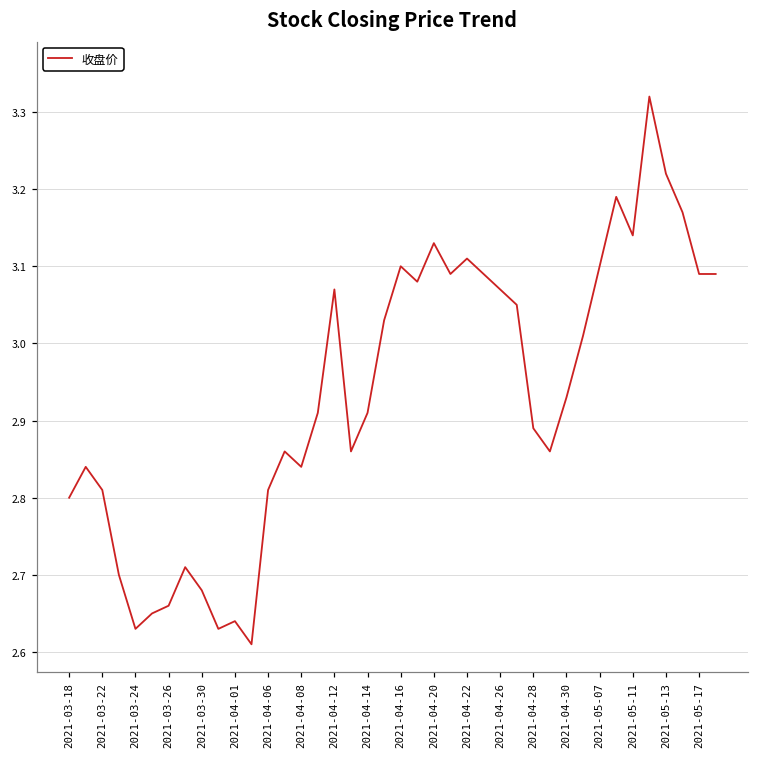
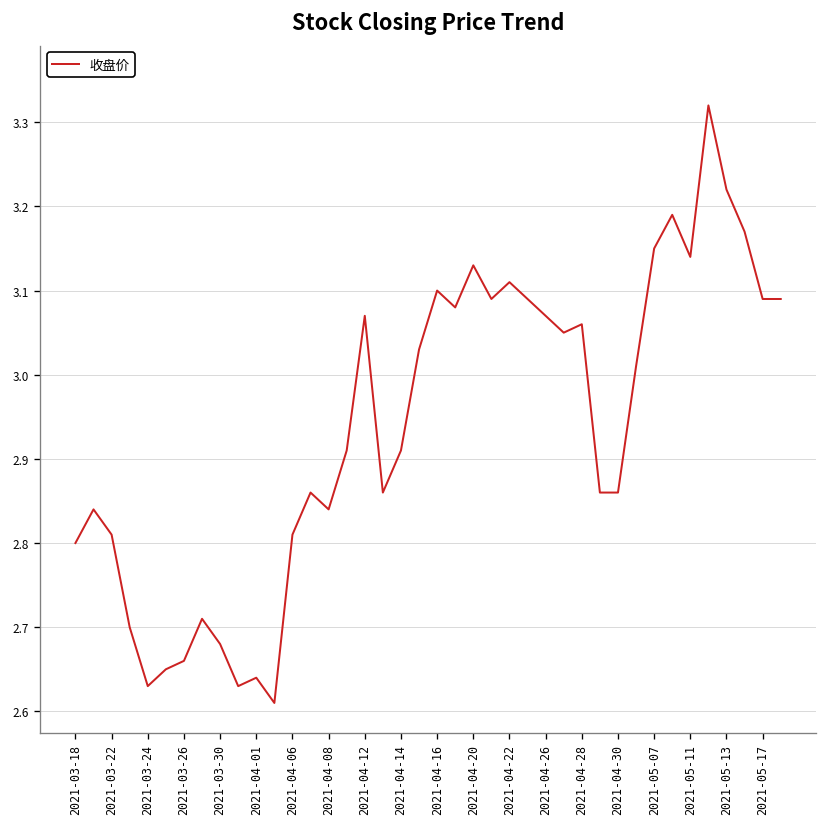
  {
    "2021-03-18": 2.80,
    "2021-03-22": 2.81,
    "2021-03-24": 2.63,
    "2021-03-26": 2.66,
    "2021-03-30": 2.68,
    "2021-04-01": 2.64,
    "2021-04-06": 2.81,
    "2021-04-08": 2.84,
    "2021-04-12": 3.07,
    "2021-04-14": 2.91,
    "2021-04-16": 3.10,
    "2021-04-20": 3.13,
    "2021-04-22": 3.11,
    "2021-04-26": 3.07,
-   "2021-04-28": 2.89,
-   "2021-04-30": 2.93,
-   "2021-05-07": 3.10,
+   "2021-04-28": 3.06,
+   "2021-04-30": 2.86,
+   "2021-05-07": 3.15,
    "2021-05-11": 3.14,
    "2021-05-13": 3.22,
    "2021-05-17": 3.09
  }
